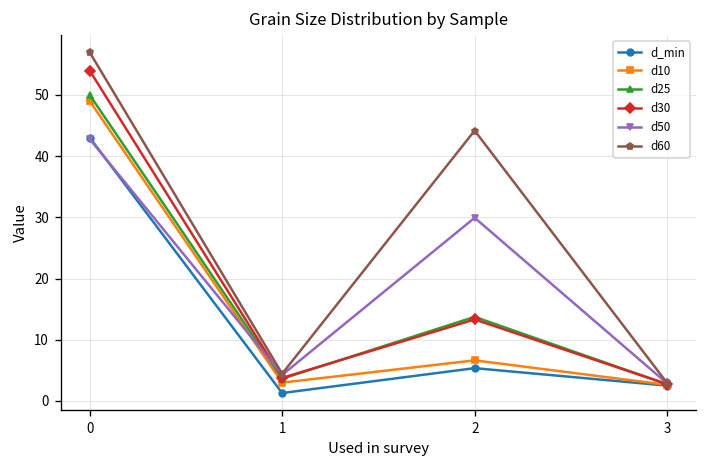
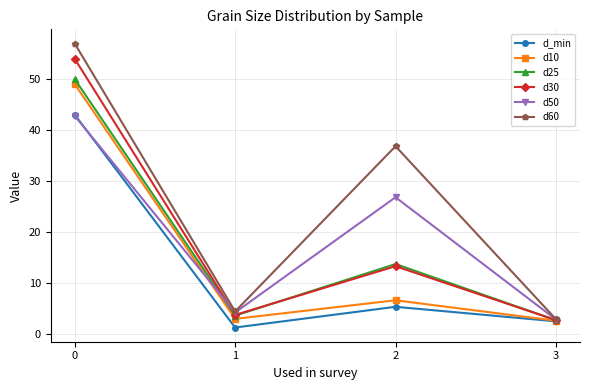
  {
    "d_min": {
      "1": 1,
      "2": 5
    },
    "d10": {
      "0": 49,
      "1": 3,
      "2": 7
    },
    "d25": {
      "0": 50
    },
    "d30": {
      "0": 54
    },
    "d50": {
-     "2": 30
+     "2": 27
    },
    "d60": {
      "0": 57,
-     "2": 44
+     "2": 37
    }
  }
